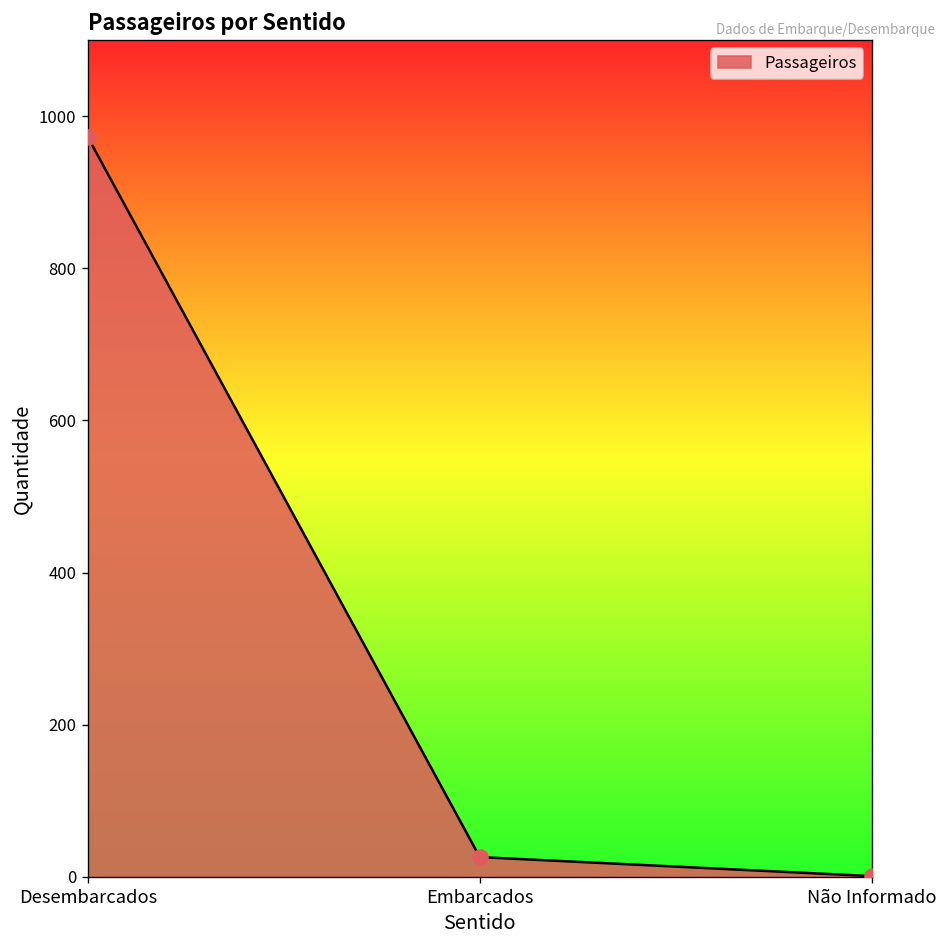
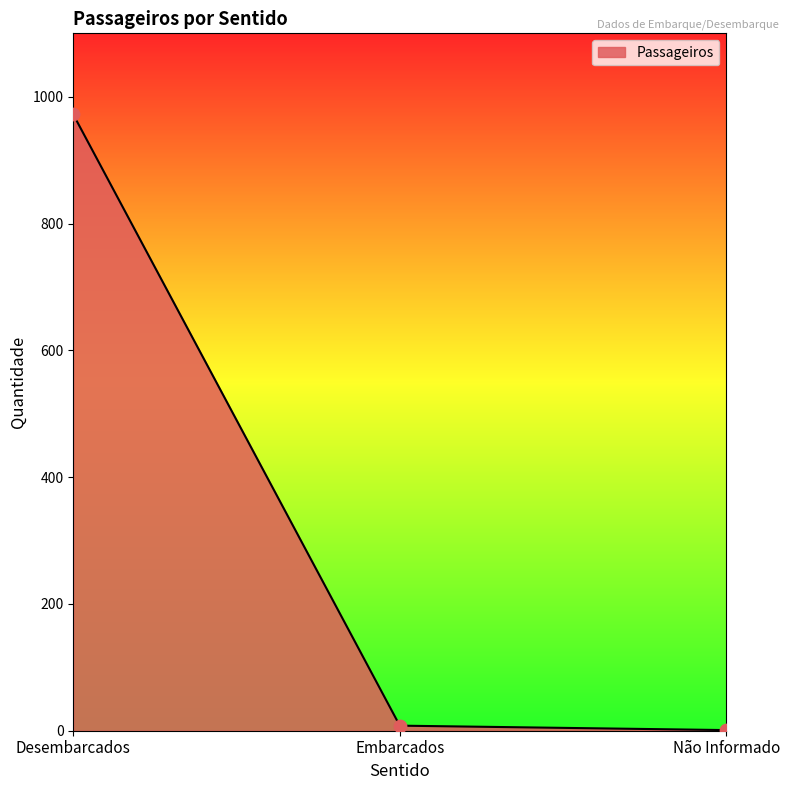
  {
    "Desembarcados": 970,
-   "Embarcados": 30,
+   "Embarcados": 10,
    "Não Informado": 0
  }
